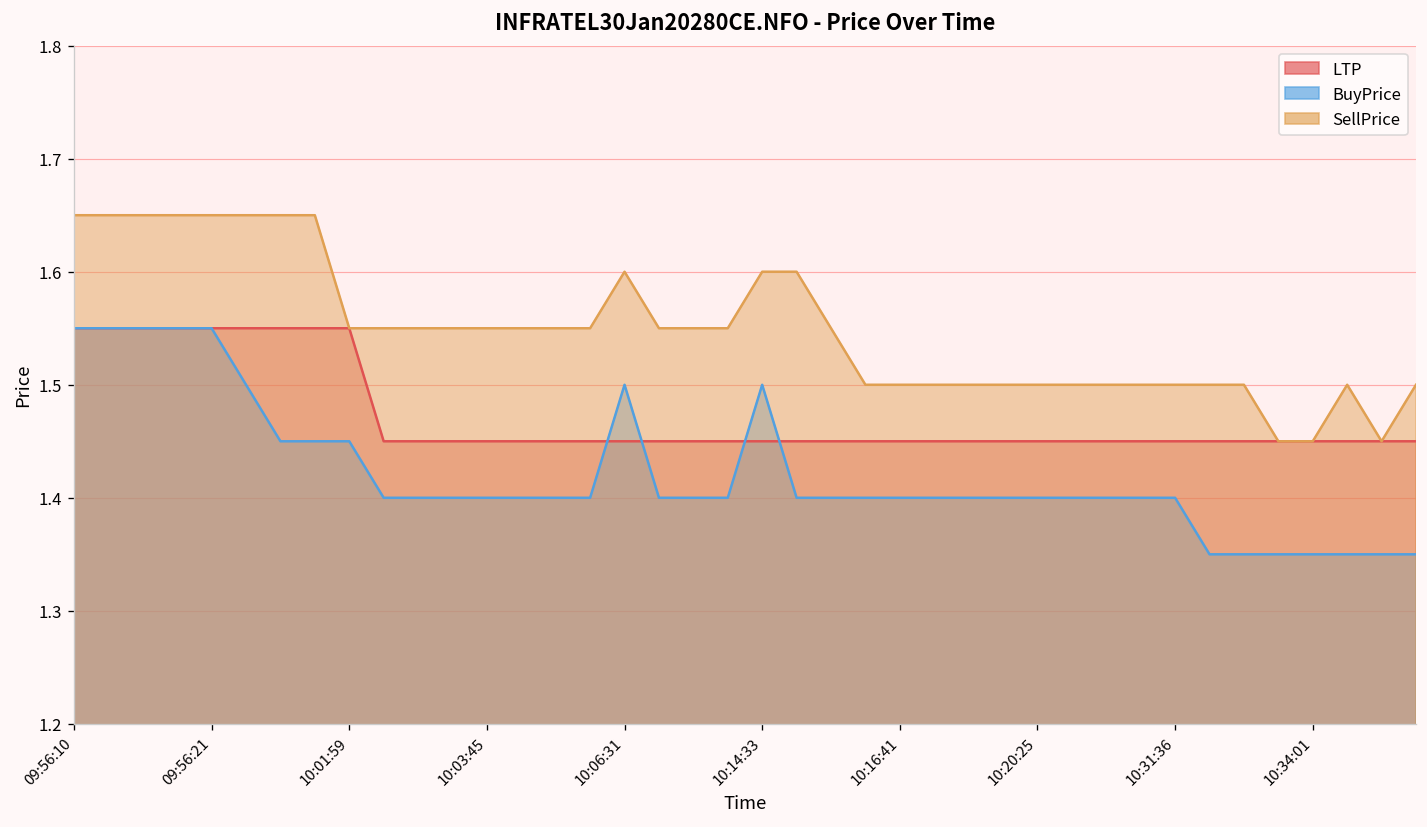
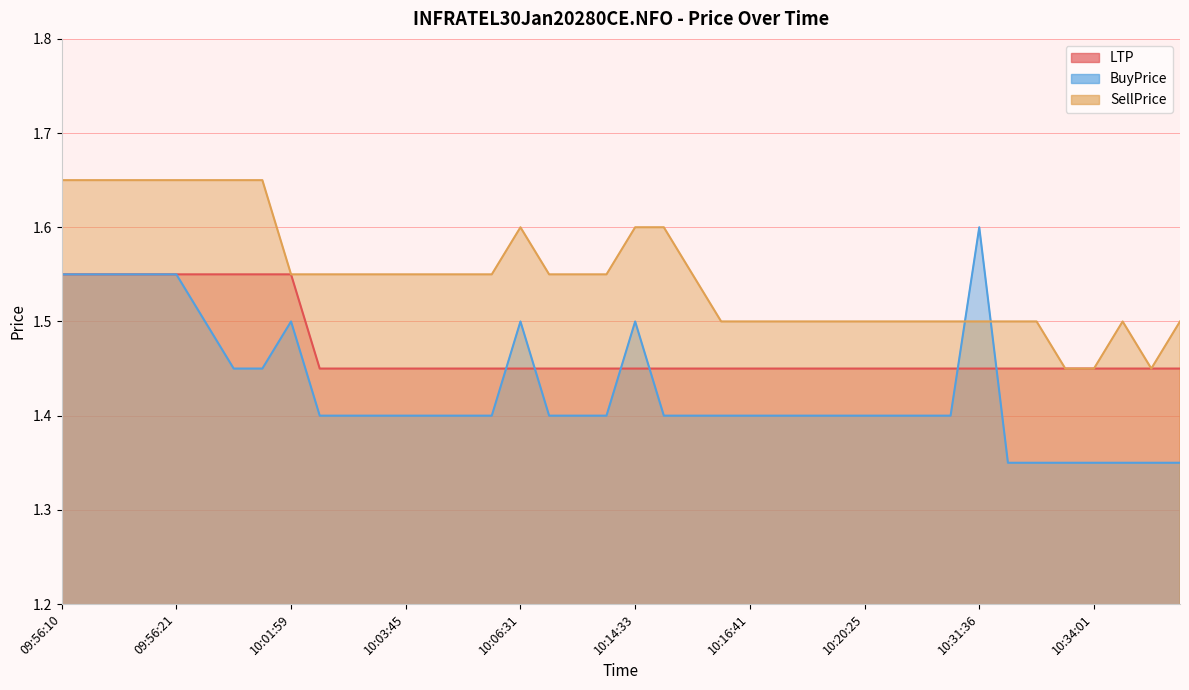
  {
    "BuyPrice": {
-     "10:01:59": 1.45,
+     "10:01:59": 1.50,
      "10:03:45": 1.40,
      "10:06:31": 1.50,
      "10:14:33": 1.50,
      "10:16:41": 1.40,
      "10:20:25": 1.40,
-     "10:31:36": 1.4,
+     "10:31:36": 1.6,
      "10:34:01": 1.35
    }
  }
